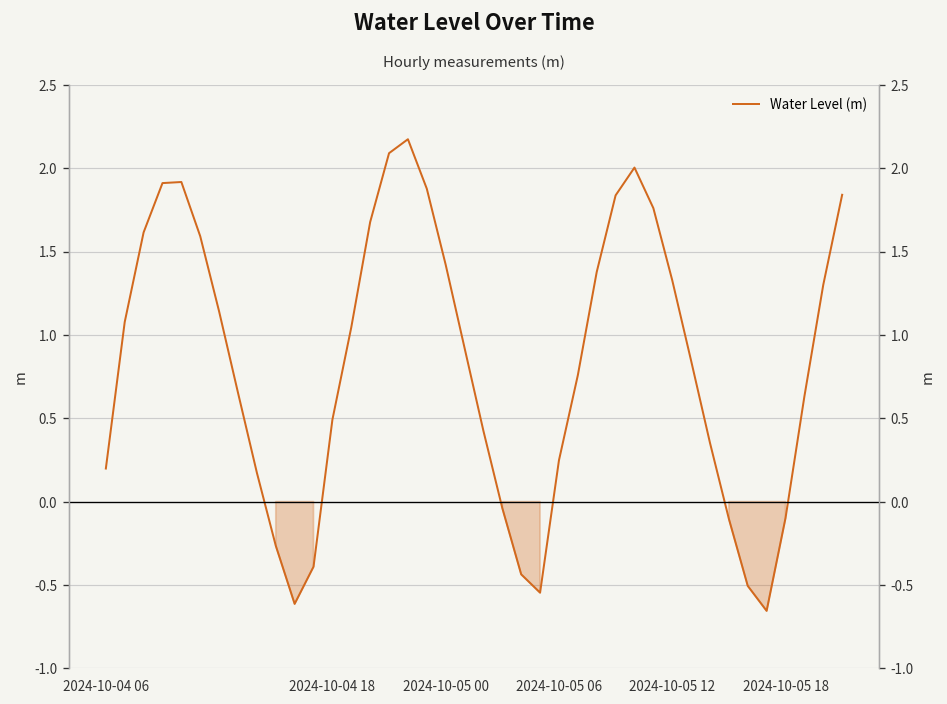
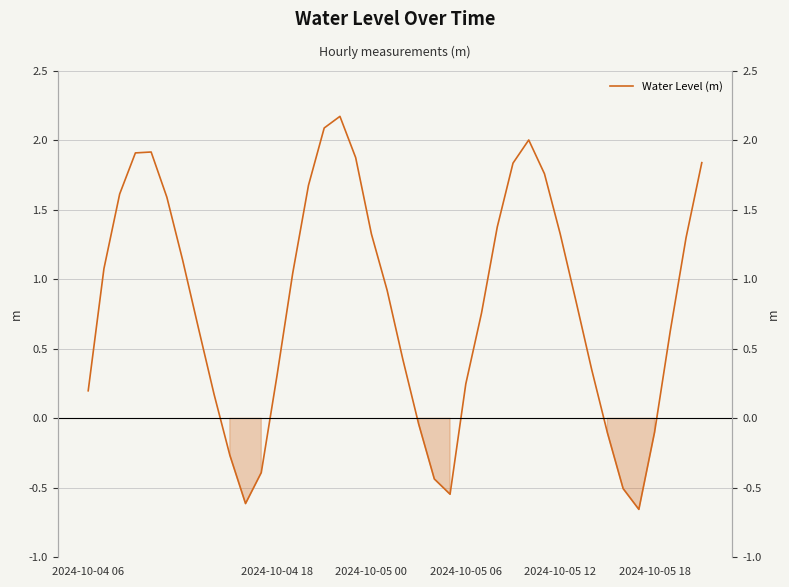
  {
    "2024-10-04 06": 0.20,
-   "2024-10-04 18": 0.49,
-   "2024-10-05 00": 1.42,
+   "2024-10-04 18": 0.31,
+   "2024-10-05 00": 1.33,
    "2024-10-05 06": 0.25,
    "2024-10-05 12": 1.33,
    "2024-10-05 18": -0.10
  }
